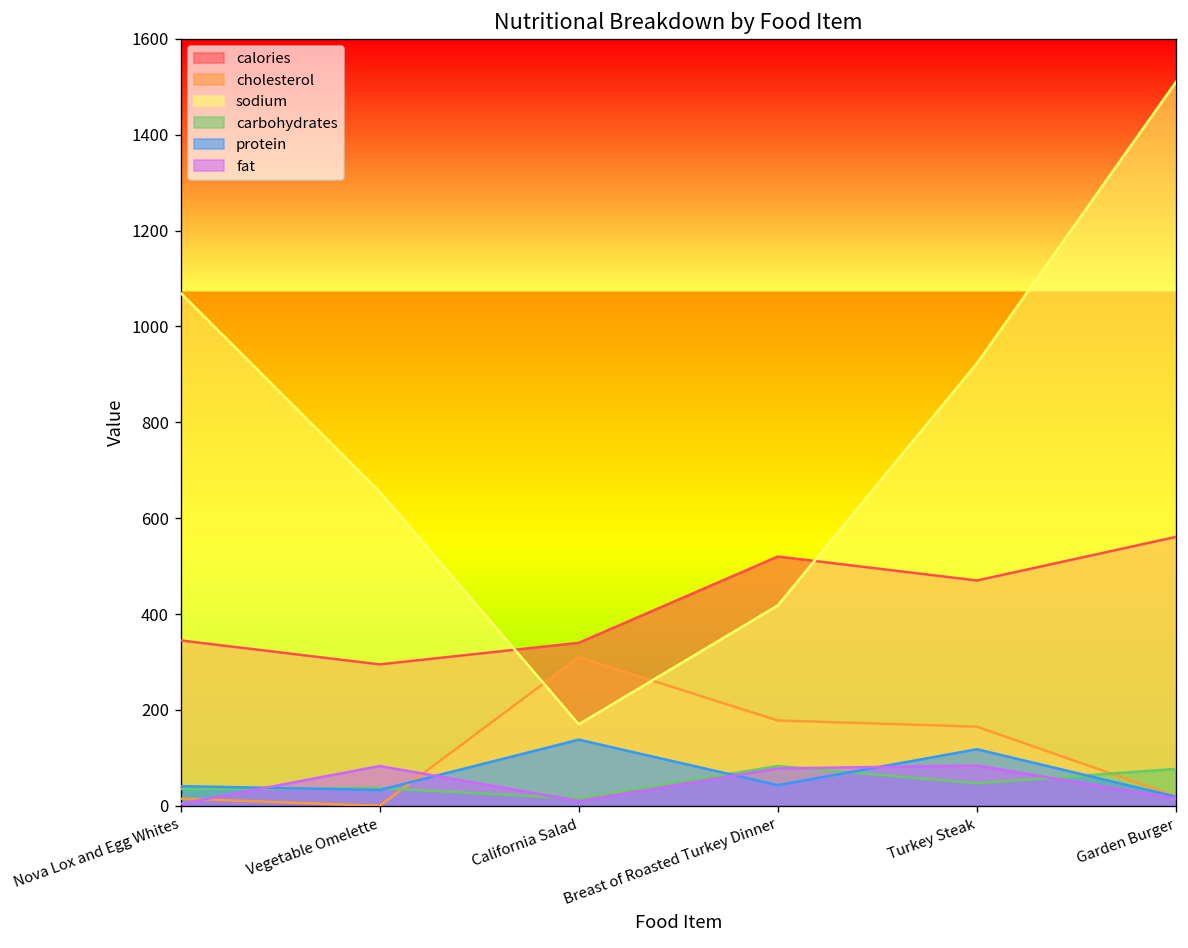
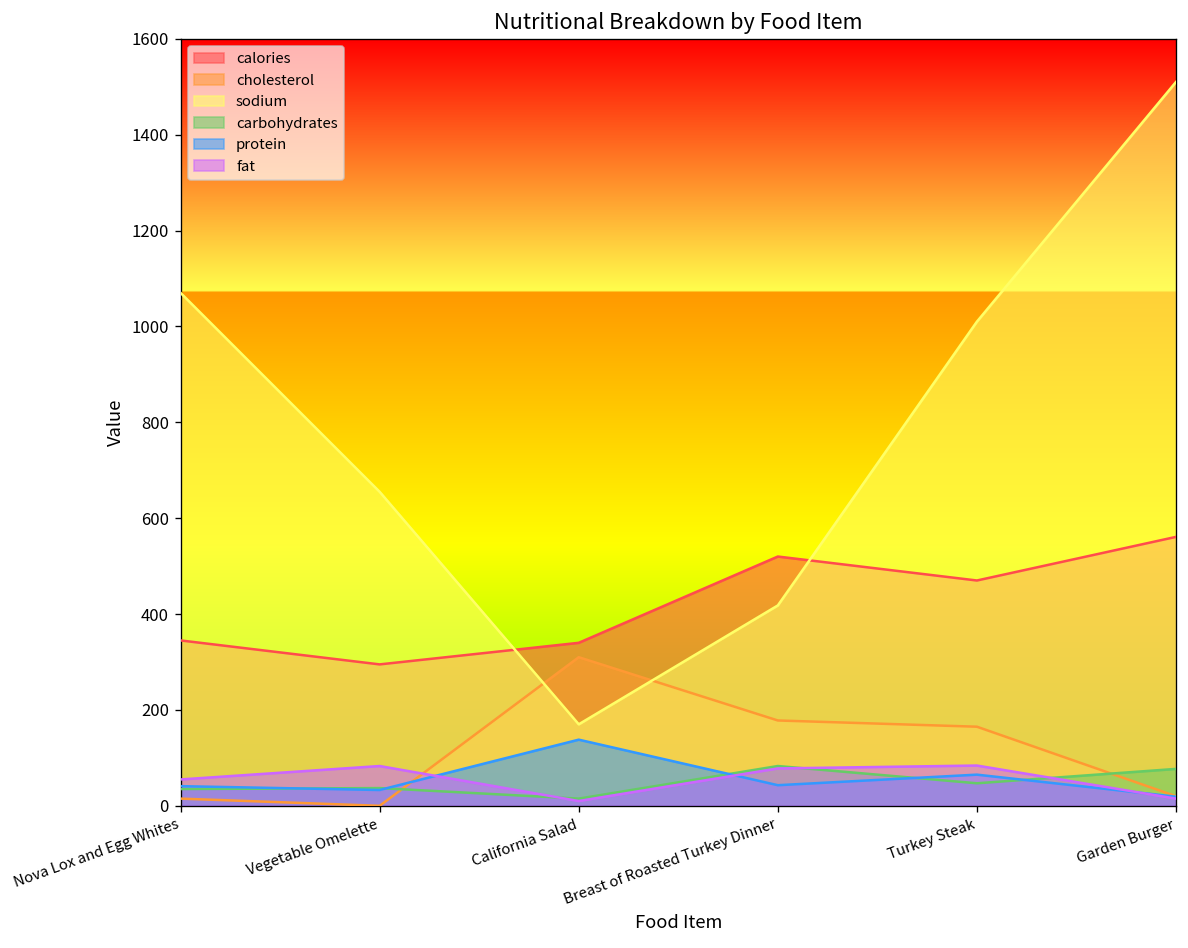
  {
    "calories": {
      "Nova Lox and Egg Whites": 350,
      "Vegetable Omelette": 300,
      "California Salad": 340,
      "Breast of Roasted Turkey Dinner": 520,
      "Turkey Steak": 470,
      "Garden Burger": 560
    },
    "cholesterol": {
      "Nova Lox and Egg Whites": 20,
      "Vegetable Omelette": 0,
      "California Salad": 310,
      "Breast of Roasted Turkey Dinner": 180,
      "Turkey Steak": 170
    },
    "sodium": {
      "Nova Lox and Egg Whites": 1070,
      "Vegetable Omelette": 660,
      "California Salad": 170,
      "Breast of Roasted Turkey Dinner": 420,
-     "Turkey Steak": 920,
+     "Turkey Steak": 1010,
      "Garden Burger": 1510
    },
    "carbohydrates": {
      "Turkey Steak": 50,
      "Garden Burger": 80
    },
    "protein": {
      "California Salad": 140,
      "Breast of Roasted Turkey Dinner": 40,
-     "Turkey Steak": 120
+     "Turkey Steak": 70
    },
    "fat": {
-     "Nova Lox and Egg Whites": 0,
+     "Nova Lox and Egg Whites": 60,
      "Vegetable Omelette": 80,
      "Turkey Steak": 80
    }
  }
